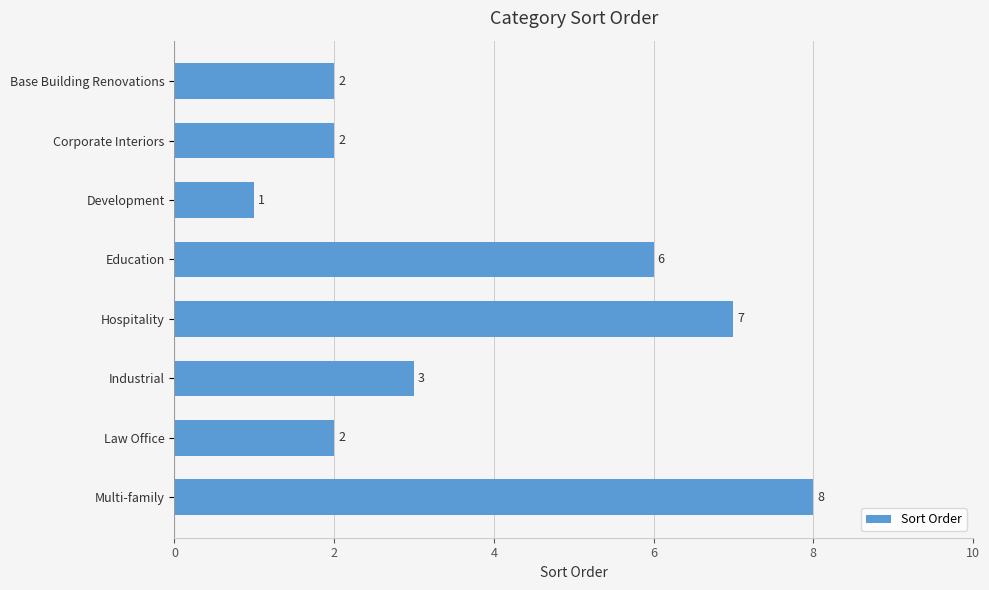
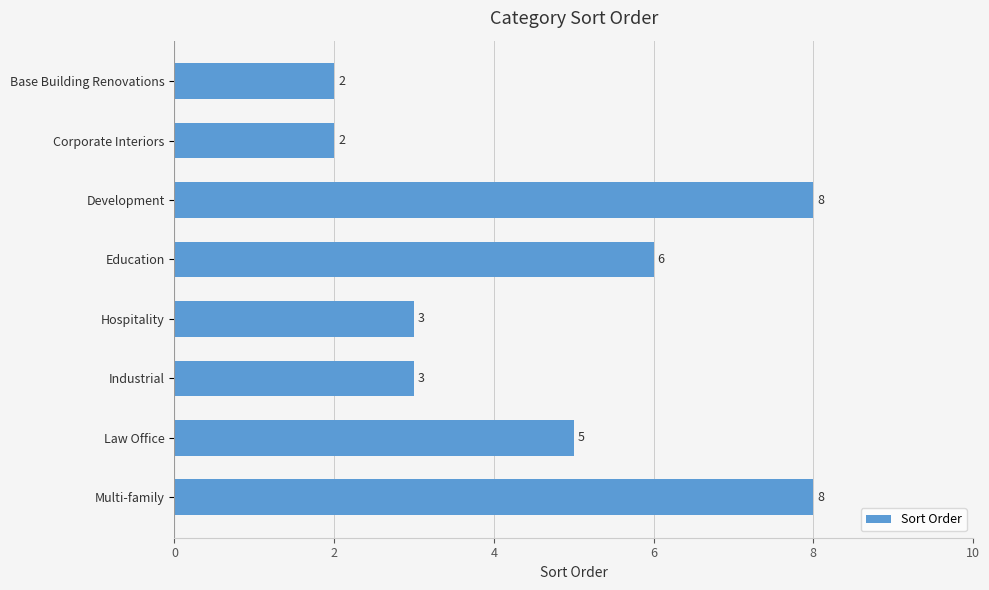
  {
    "Base Building Renovations": 2,
    "Corporate Interiors": 2,
-   "Development": 1,
+   "Development": 8,
    "Education": 6,
-   "Hospitality": 7,
+   "Hospitality": 3,
    "Industrial": 3,
-   "Law Office": 2,
+   "Law Office": 5,
    "Multi-family": 8
  }
